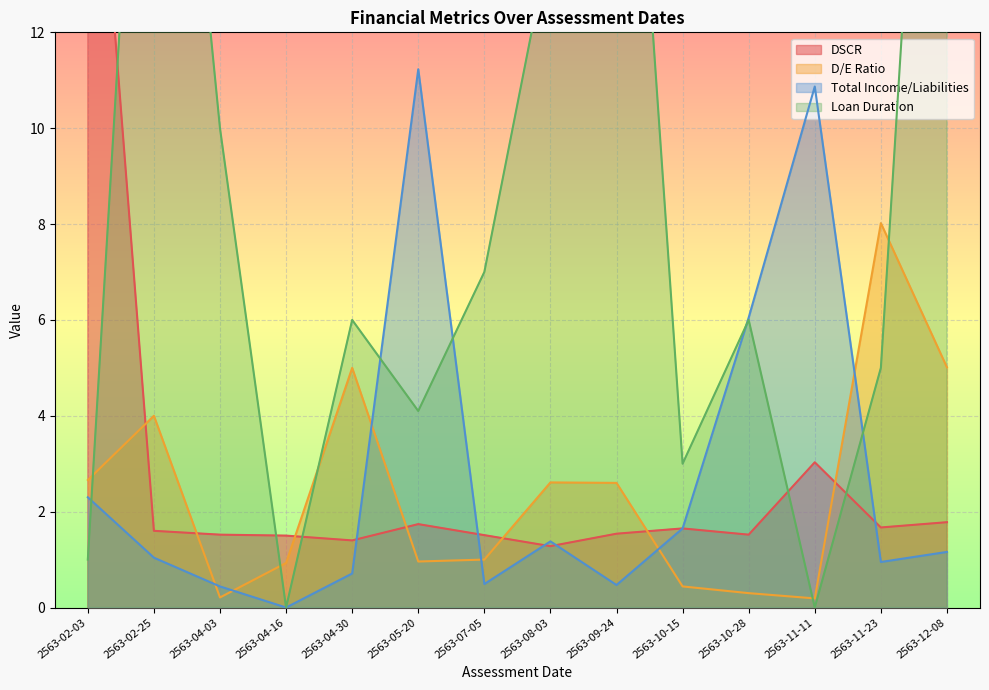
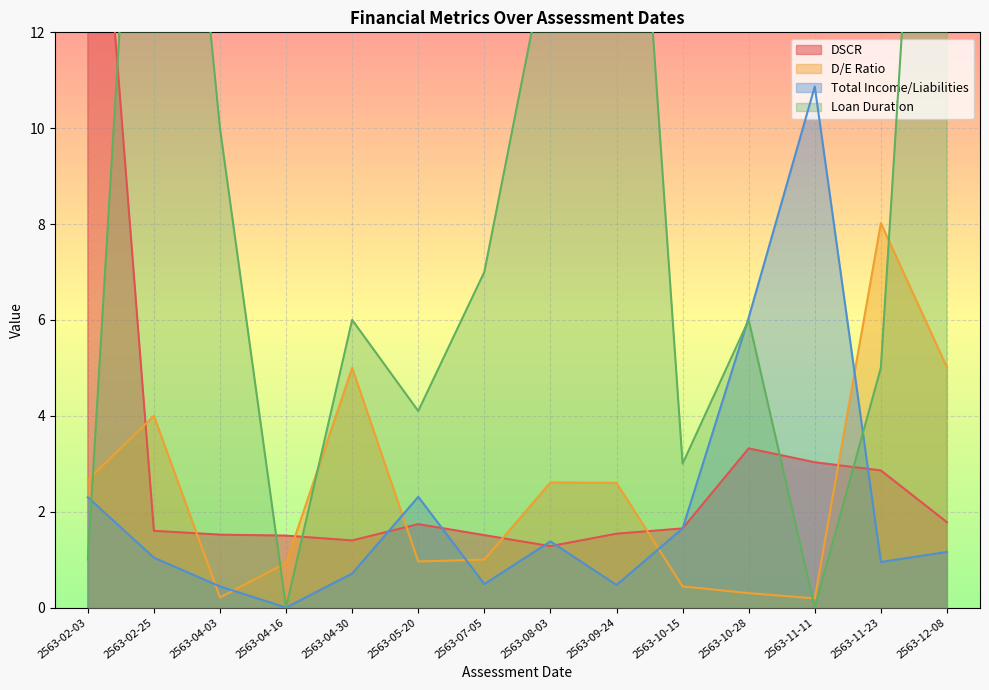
  {
    "DSCR": {
      "2563-02-25": 1.6,
      "2563-04-03": 1.5,
      "2563-04-16": 1.5,
      "2563-04-30": 1.4,
      "2563-05-20": 1.7,
      "2563-07-05": 1.5,
      "2563-08-03": 1.3,
      "2563-09-24": 1.5,
-     "2563-10-28": 1.5,
+     "2563-10-28": 3.3,
      "2563-11-11": 3.0,
-     "2563-11-23": 1.7,
+     "2563-11-23": 2.9,
      "2563-12-08": 1.8
    },
    "D/E Ratio": {
      "2563-02-03": 2.7,
      "2563-02-25": 4.0,
      "2563-04-03": 0.2,
      "2563-04-16": 0.9,
      "2563-04-30": 5.0,
      "2563-05-20": 1.0,
      "2563-07-05": 1.0,
      "2563-08-03": 2.6,
      "2563-09-24": 2.6,
      "2563-10-15": 0.4,
      "2563-10-28": 0.3,
      "2563-11-11": 0.2,
      "2563-11-23": 8.0,
      "2563-12-08": 5.0
    },
    "Total Income/Liabilities": {
      "2563-02-03": 2.3,
      "2563-02-25": 1.0,
      "2563-04-03": 0.4,
      "2563-04-30": 0.7,
-     "2563-05-20": 11.2,
+     "2563-05-20": 2.3,
      "2563-07-05": 0.5,
      "2563-08-03": 1.4,
      "2563-09-24": 0.5,
      "2563-11-23": 1.0,
      "2563-12-08": 1.2
    },
    "Loan Duration": {
      "2563-02-03": 1.0,
      "2563-04-03": 10.0,
      "2563-04-30": 6.0,
      "2563-05-20": 4.1,
      "2563-07-05": 7.0,
      "2563-10-15": 3.0,
      "2563-11-11": 0.0,
      "2563-11-23": 5.0
    }
  }
